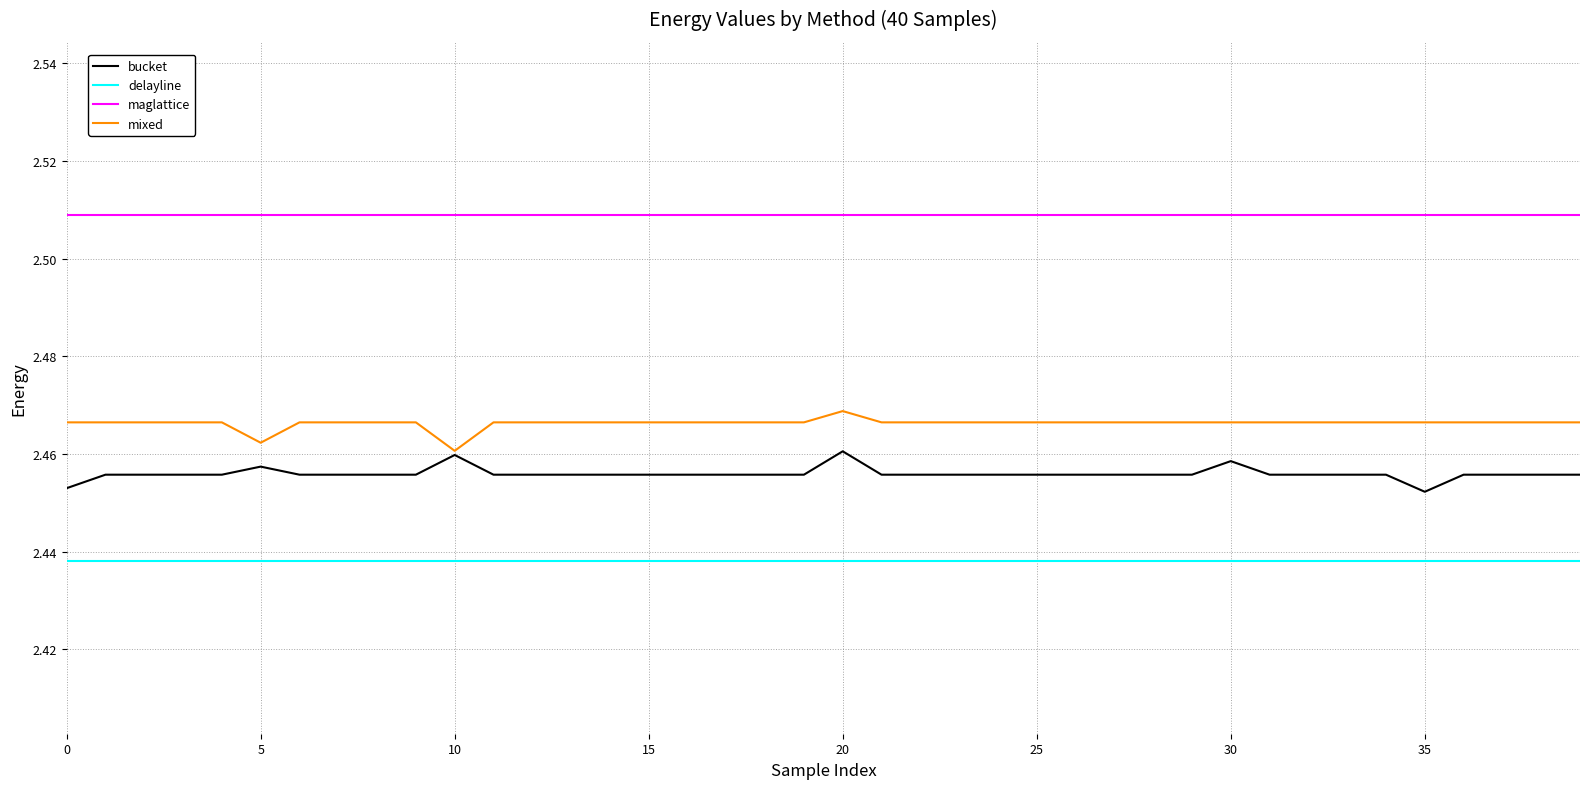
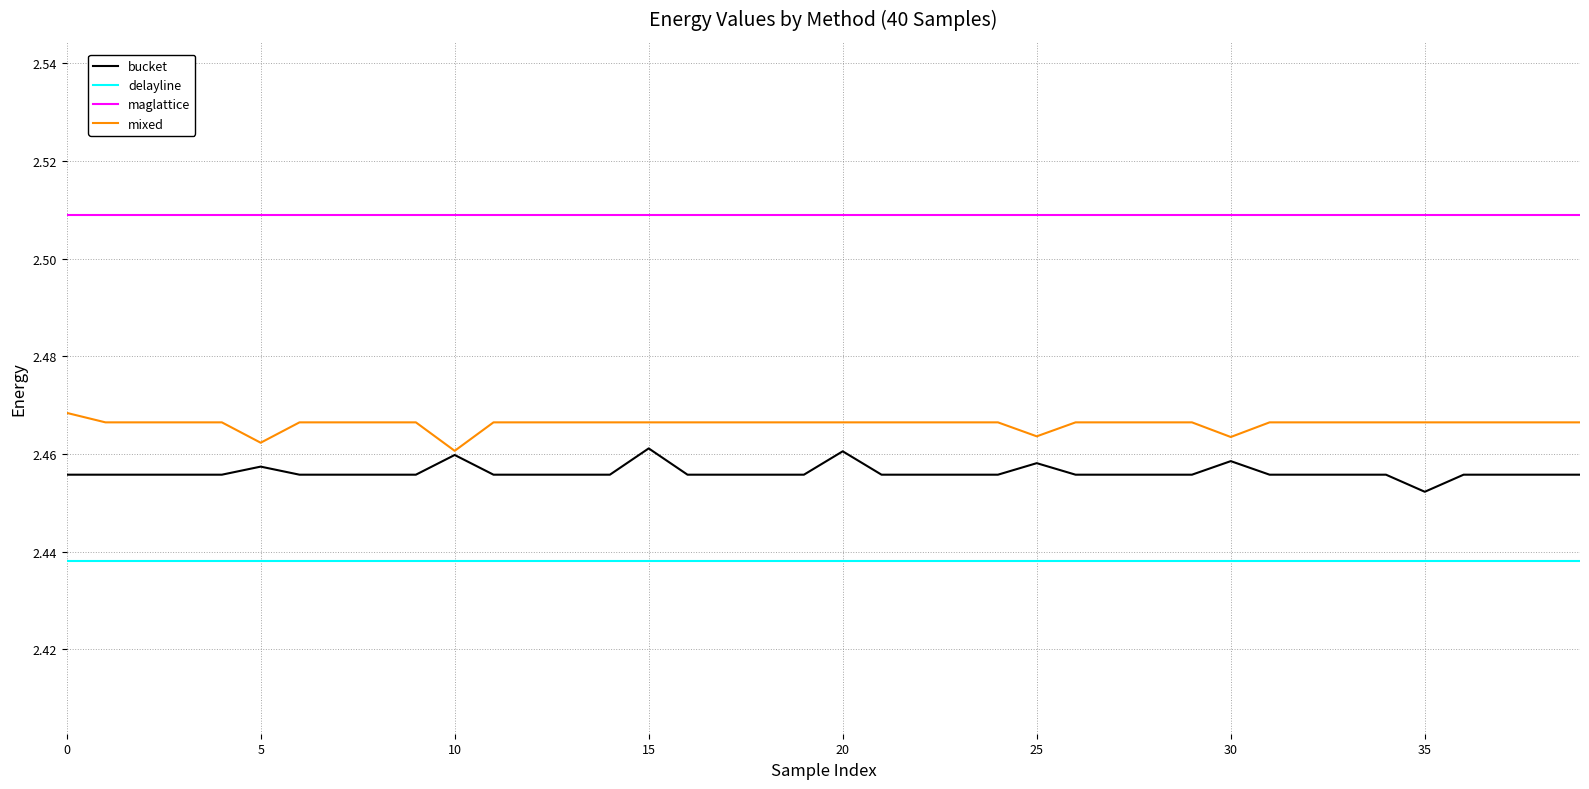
  {
    "bucket": {
-     "0": 2.453,
+     "0": 2.456,
      "5": 2.457,
      "10": 2.460,
-     "15": 2.456,
+     "15": 2.461,
      "20": 2.461,
-     "25": 2.456,
+     "25": 2.458,
      "30": 2.459,
      "35": 2.452
    },
    "delayline": {
      "0": 2.438,
      "5": 2.438,
      "10": 2.438,
      "15": 2.438,
      "20": 2.438,
      "25": 2.438,
      "30": 2.438,
      "35": 2.438
    },
    "maglattice": {
      "0": 2.509,
      "5": 2.509,
      "10": 2.509,
      "15": 2.509,
      "20": 2.509,
      "25": 2.509,
      "30": 2.509,
      "35": 2.509
    },
    "mixed": {
-     "0": 2.466,
+     "0": 2.468,
      "5": 2.462,
      "10": 2.461,
      "15": 2.466,
-     "20": 2.469,
-     "25": 2.466,
-     "30": 2.466,
+     "20": 2.466,
+     "25": 2.464,
+     "30": 2.463,
      "35": 2.466
    }
  }
